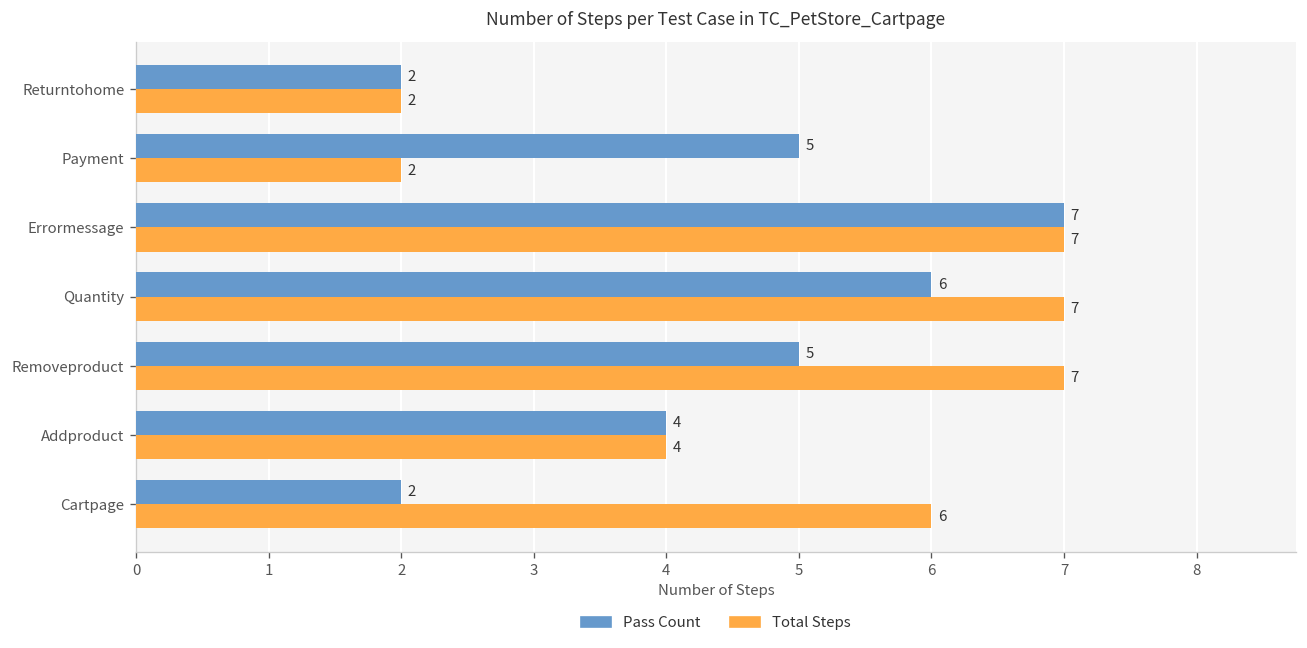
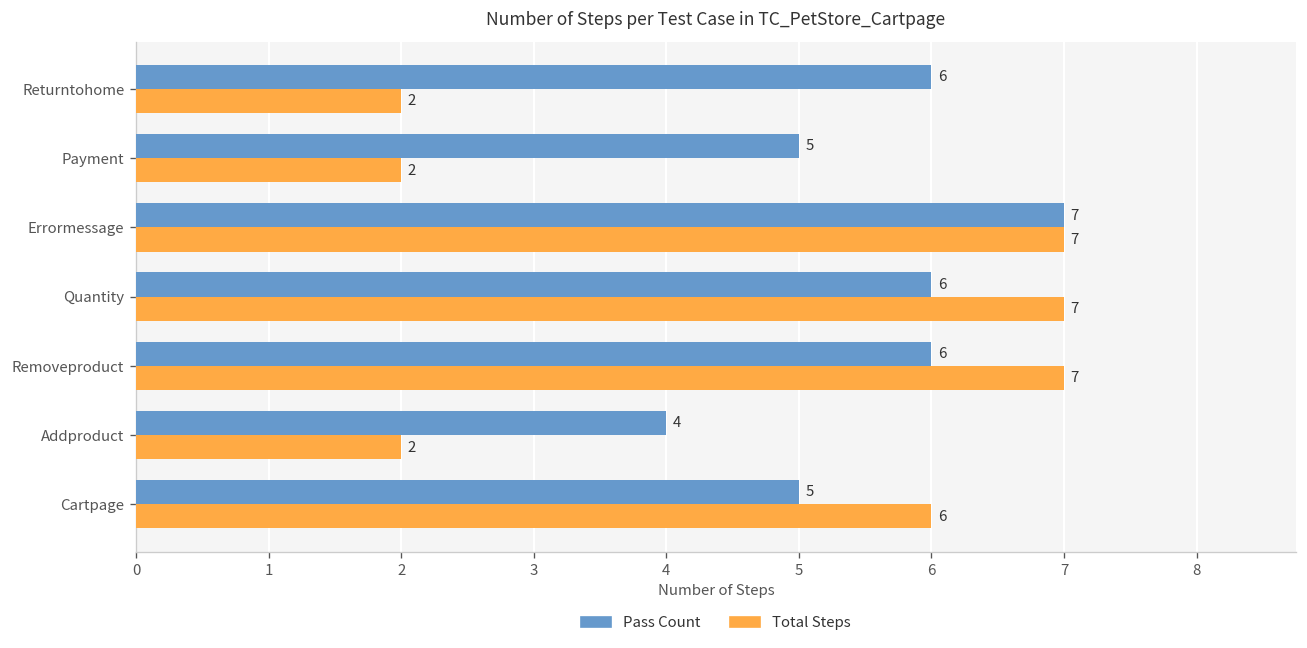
  {
    "Pass Count": {
-     "Returntohome": 2,
+     "Returntohome": 6,
      "Payment": 5,
      "Errormessage": 7,
      "Quantity": 6,
-     "Removeproduct": 5,
+     "Removeproduct": 6,
      "Addproduct": 4,
-     "Cartpage": 2
+     "Cartpage": 5
    },
    "Total Steps": {
      "Returntohome": 2,
      "Payment": 2,
      "Errormessage": 7,
      "Quantity": 7,
      "Removeproduct": 7,
-     "Addproduct": 4,
+     "Addproduct": 2,
      "Cartpage": 6
    }
  }
